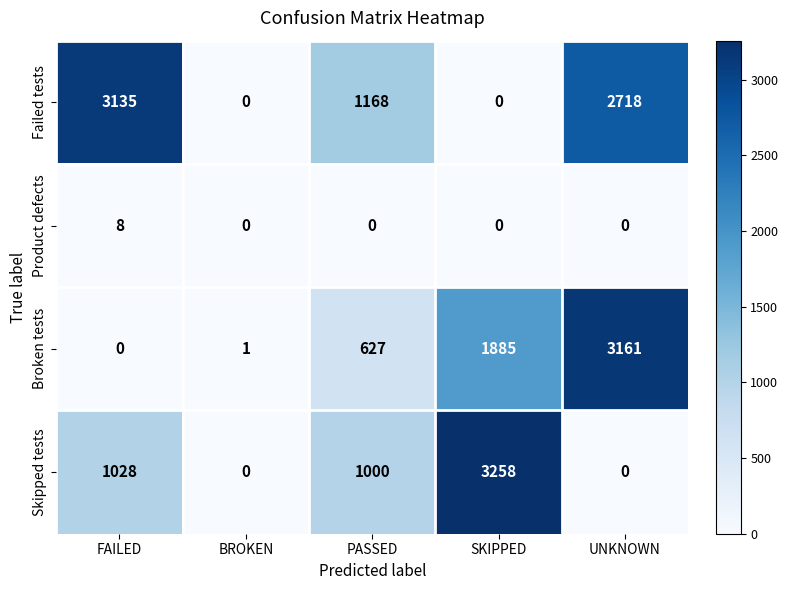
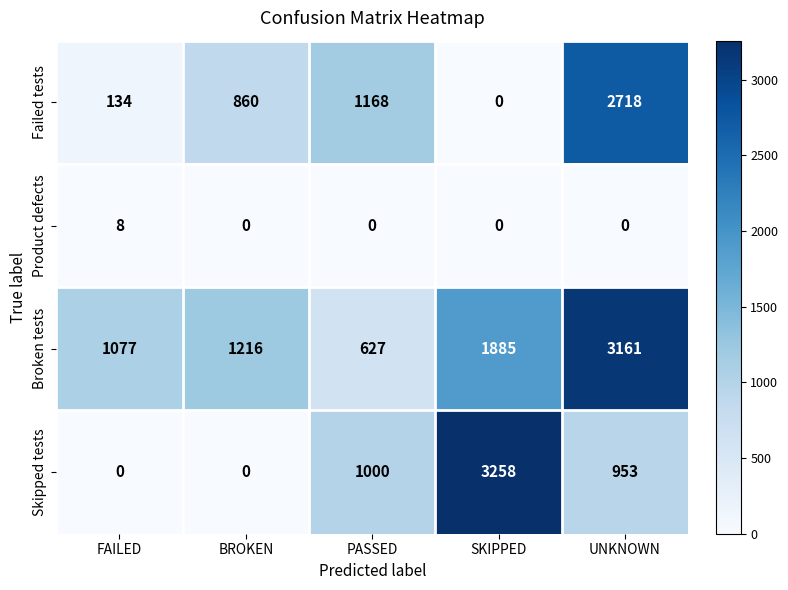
  {
    "Failed tests": {
-     "FAILED": 3135,
-     "BROKEN": 0,
+     "FAILED": 134,
+     "BROKEN": 860,
      "PASSED": 1168,
      "SKIPPED": 0,
      "UNKNOWN": 2718
    },
    "Product defects": {
      "FAILED": 8,
      "BROKEN": 0,
      "PASSED": 0,
      "SKIPPED": 0,
      "UNKNOWN": 0
    },
    "Broken tests": {
-     "FAILED": 0,
-     "BROKEN": 1,
+     "FAILED": 1077,
+     "BROKEN": 1216,
      "PASSED": 627,
      "SKIPPED": 1885,
      "UNKNOWN": 3161
    },
    "Skipped tests": {
-     "FAILED": 1028,
+     "FAILED": 0,
      "BROKEN": 0,
      "PASSED": 1000,
      "SKIPPED": 3258,
-     "UNKNOWN": 0
+     "UNKNOWN": 953
    }
  }
